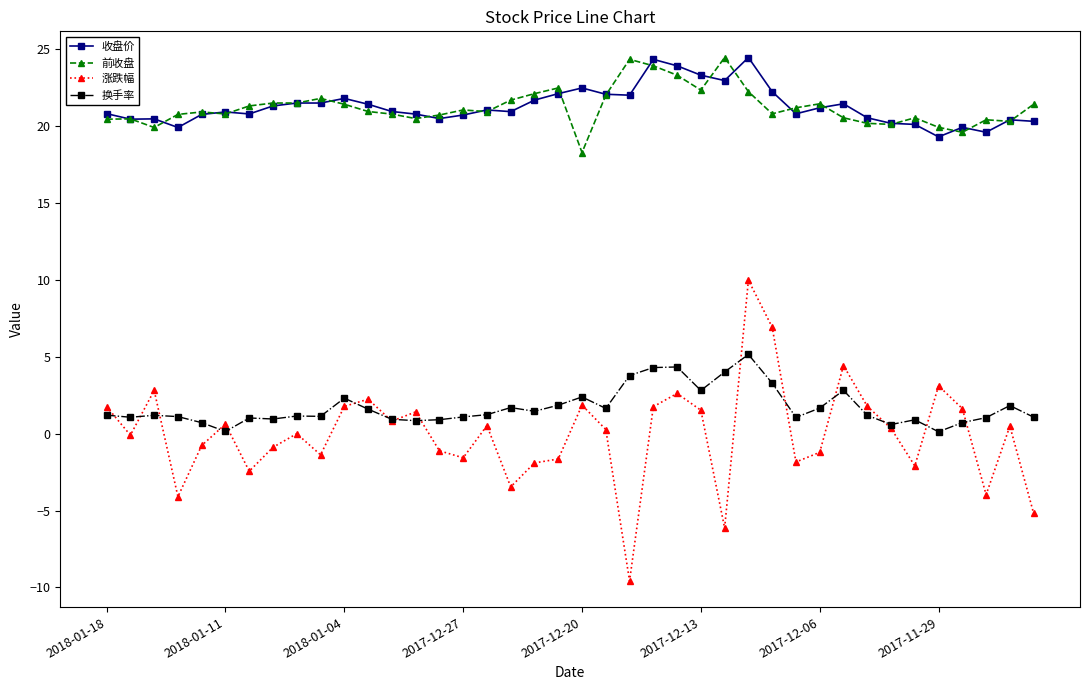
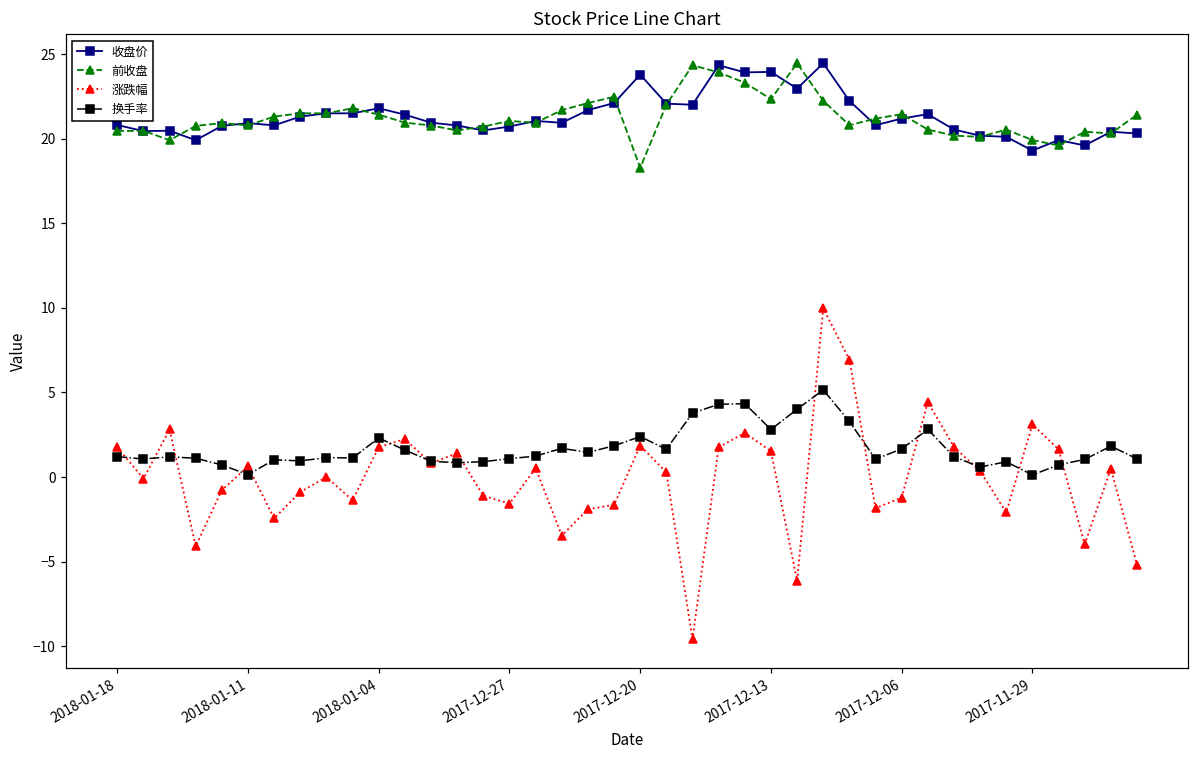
  {
    "收盘价": {
      "2018-01-18": 20.8,
      "2018-01-04": 21.8,
      "2017-12-27": 20.7,
-     "2017-12-20": 22.5,
-     "2017-12-13": 23.3,
+     "2017-12-20": 23.8,
+     "2017-12-13": 24.0,
      "2017-12-06": 21.2,
      "2017-11-29": 19.3
    },
    "前收盘": {
      "2018-01-18": 20.5,
      "2018-01-04": 21.4,
      "2017-12-27": 21.1,
      "2017-12-20": 18.3,
      "2017-12-13": 22.3,
      "2017-12-06": 21.5,
      "2017-11-29": 19.9
    },
    "涨跌幅": {
      "2018-01-18": 1.8,
      "2018-01-11": 0.6,
      "2018-01-04": 1.8,
      "2017-12-27": -1.6,
      "2017-12-20": 1.9,
      "2017-12-13": 1.5,
      "2017-12-06": -1.2,
      "2017-11-29": 3.1
    },
    "换手率": {
      "2018-01-18": 1.2,
      "2018-01-11": 0.1,
      "2018-01-04": 2.3,
      "2017-12-27": 1.1,
      "2017-12-20": 2.4,
      "2017-12-13": 2.8,
      "2017-12-06": 1.7,
      "2017-11-29": 0.1
    }
  }
